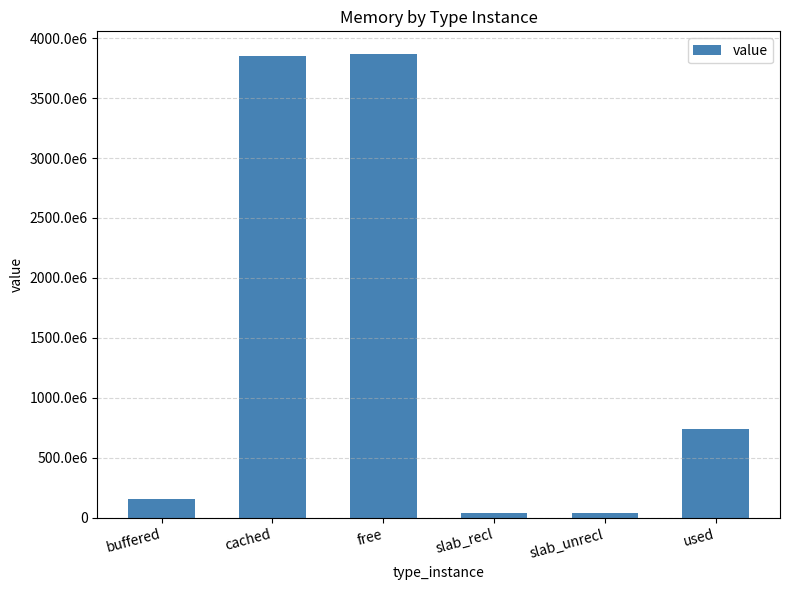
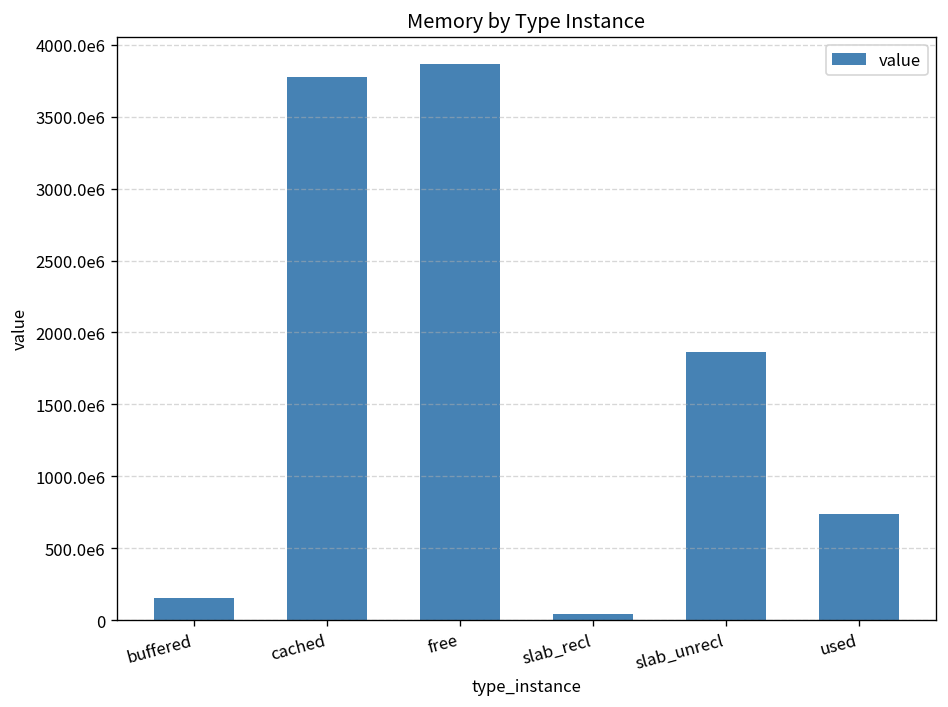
  {
    "buffered": 160000000,
-   "cached": 3850000000,
+   "cached": 3780000000,
    "free": 3860000000,
    "slab_recl": 40000000,
-   "slab_unrecl": 40000000,
+   "slab_unrecl": 1860000000,
    "used": 740000000
  }
